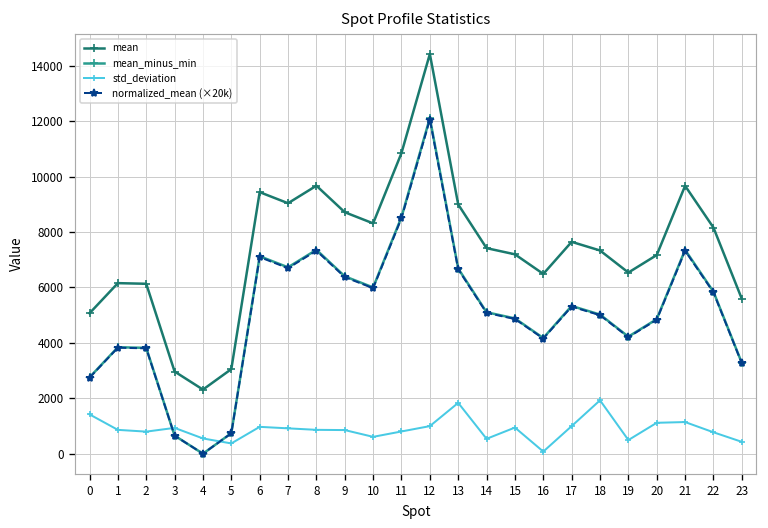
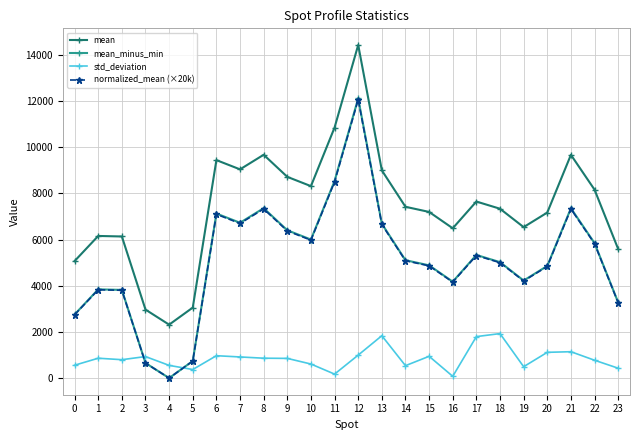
  {
    "std_deviation": {
-     "0": 1400,
+     "0": 600,
      "1": 900,
      "2": 800,
      "3": 900,
      "4": 500,
      "5": 400,
      "6": 1000,
      "7": 900,
      "8": 900,
      "9": 900,
      "10": 600,
-     "11": 800,
+     "11": 200,
      "12": 1000,
      "13": 1800,
      "14": 500,
      "15": 900,
      "16": 100,
-     "17": 1000,
+     "17": 1800,
      "18": 1900,
      "19": 500,
      "20": 1100,
      "21": 1100,
      "22": 800,
      "23": 400
    }
  }
